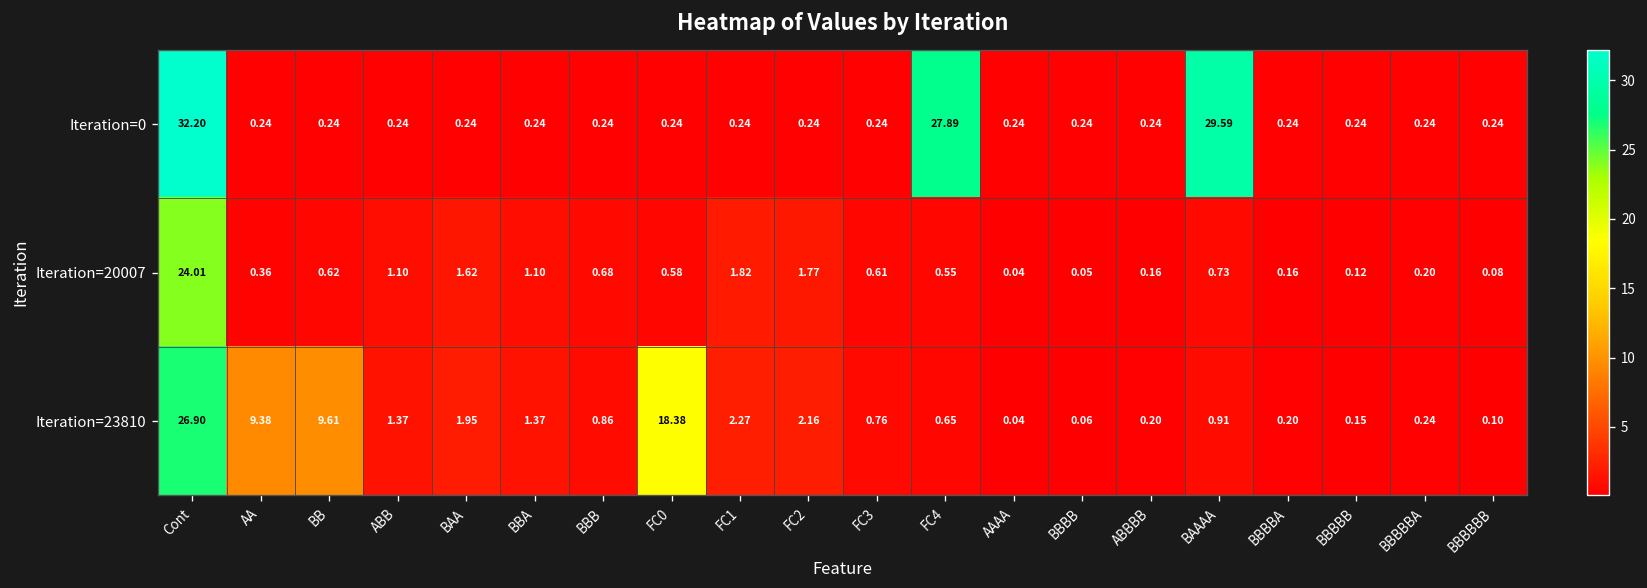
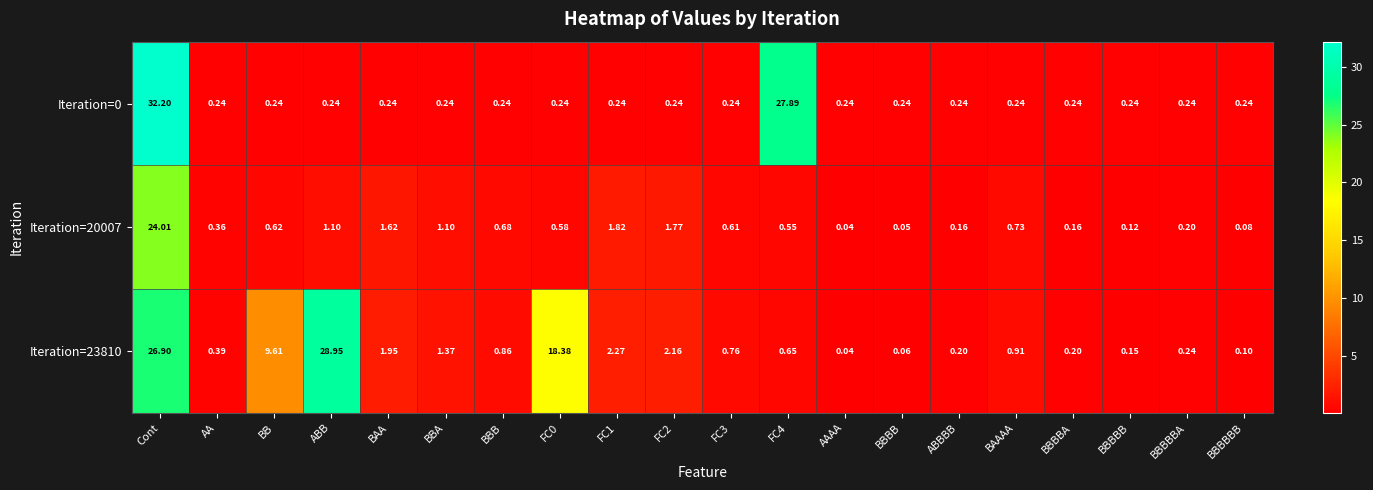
  {
    "Iteration=0": {
      "Cont": 32.20,
      "AA": 0.24,
      "BB": 0.24,
      "ABB": 0.24,
      "BAA": 0.24,
      "BBA": 0.24,
      "BBB": 0.24,
      "FC0": 0.24,
      "FC1": 0.24,
      "FC2": 0.24,
      "FC3": 0.24,
      "FC4": 27.89,
      "AAAA": 0.24,
      "BBBB": 0.24,
      "ABBBB": 0.24,
-     "BAAAA": 29.59,
+     "BAAAA": 0.24,
      "BBBBA": 0.24,
      "BBBBB": 0.24,
      "BBBBBA": 0.24,
      "BBBBBB": 0.24
    },
    "Iteration=20007": {
      "Cont": 24.01,
      "AA": 0.36,
      "BB": 0.62,
      "ABB": 1.10,
      "BAA": 1.62,
      "BBA": 1.10,
      "BBB": 0.68,
      "FC0": 0.58,
      "FC1": 1.82,
      "FC2": 1.77,
      "FC3": 0.61,
      "FC4": 0.55,
      "AAAA": 0.04,
      "BBBB": 0.05,
      "ABBBB": 0.16,
      "BAAAA": 0.73,
      "BBBBA": 0.16,
      "BBBBB": 0.12,
      "BBBBBA": 0.20,
      "BBBBBB": 0.08
    },
    "Iteration=23810": {
      "Cont": 26.90,
-     "AA": 9.38,
+     "AA": 0.39,
      "BB": 9.61,
-     "ABB": 1.37,
+     "ABB": 28.95,
      "BAA": 1.95,
      "BBA": 1.37,
      "BBB": 0.86,
      "FC0": 18.38,
      "FC1": 2.27,
      "FC2": 2.16,
      "FC3": 0.76,
      "FC4": 0.65,
      "AAAA": 0.04,
      "BBBB": 0.06,
      "ABBBB": 0.20,
      "BAAAA": 0.91,
      "BBBBA": 0.20,
      "BBBBB": 0.15,
      "BBBBBA": 0.24,
      "BBBBBB": 0.10
    }
  }
